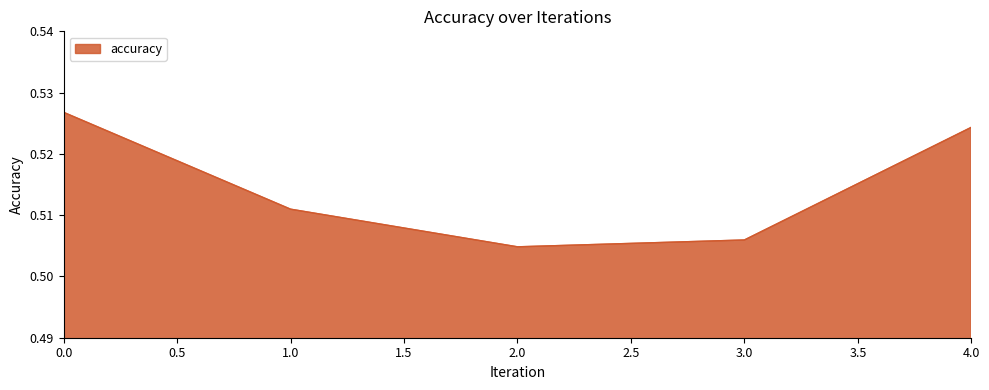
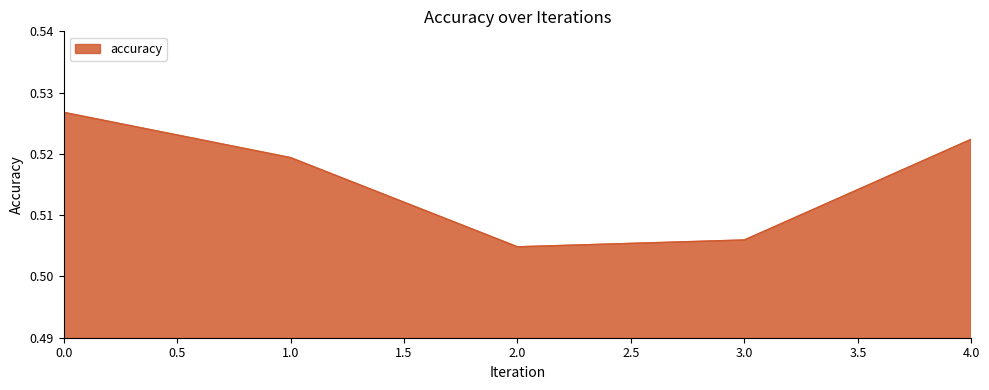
  {
    "0.0": 0.527,
-   "1.0": 0.511,
+   "1.0": 0.519,
    "2.0": 0.505,
    "3.0": 0.506,
-   "4.0": 0.524
+   "4.0": 0.522
  }
